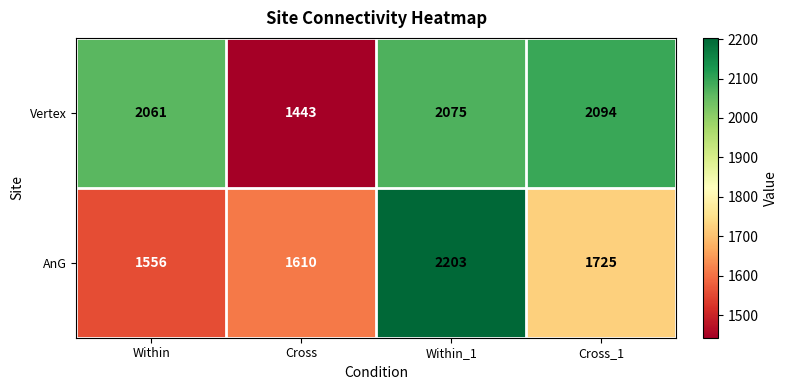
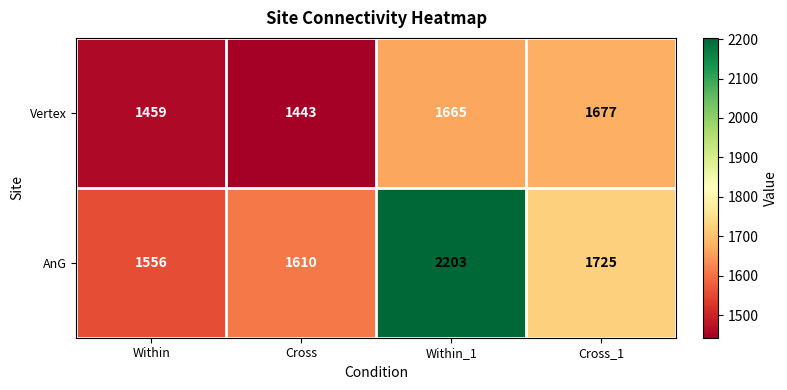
  {
    "Vertex": {
-     "Within": 2061,
+     "Within": 1459,
      "Cross": 1443,
-     "Within_1": 2075,
-     "Cross_1": 2094
+     "Within_1": 1665,
+     "Cross_1": 1677
    },
    "AnG": {
      "Within": 1556,
      "Cross": 1610,
      "Within_1": 2203,
      "Cross_1": 1725
    }
  }
